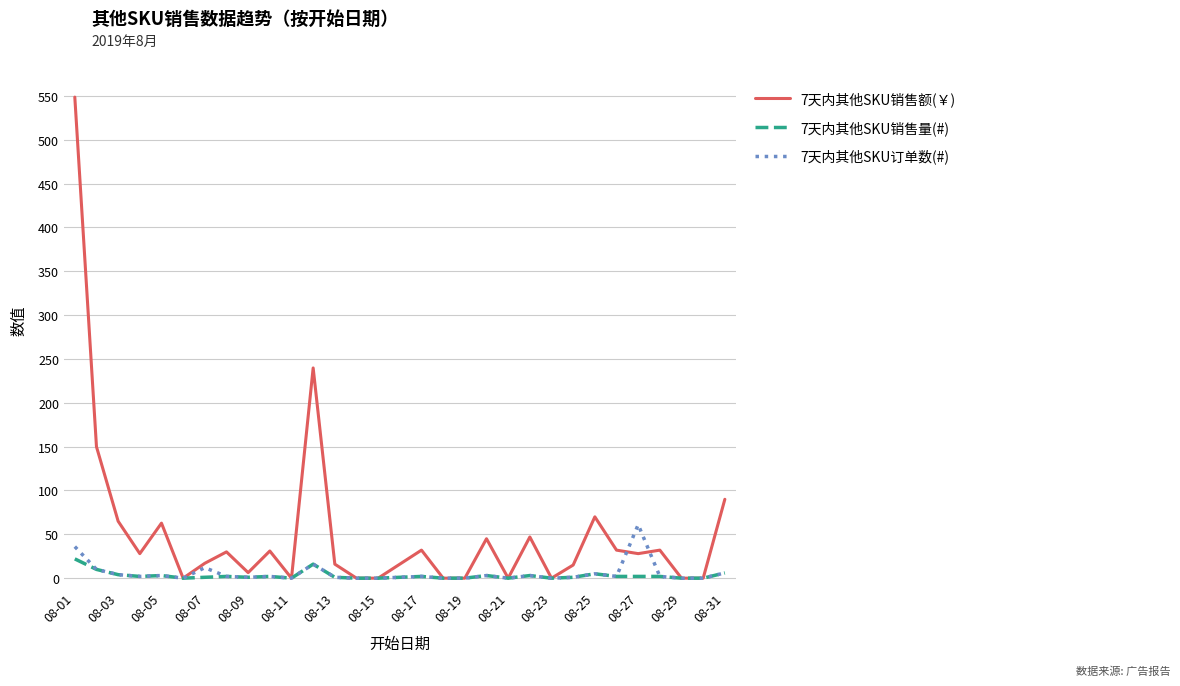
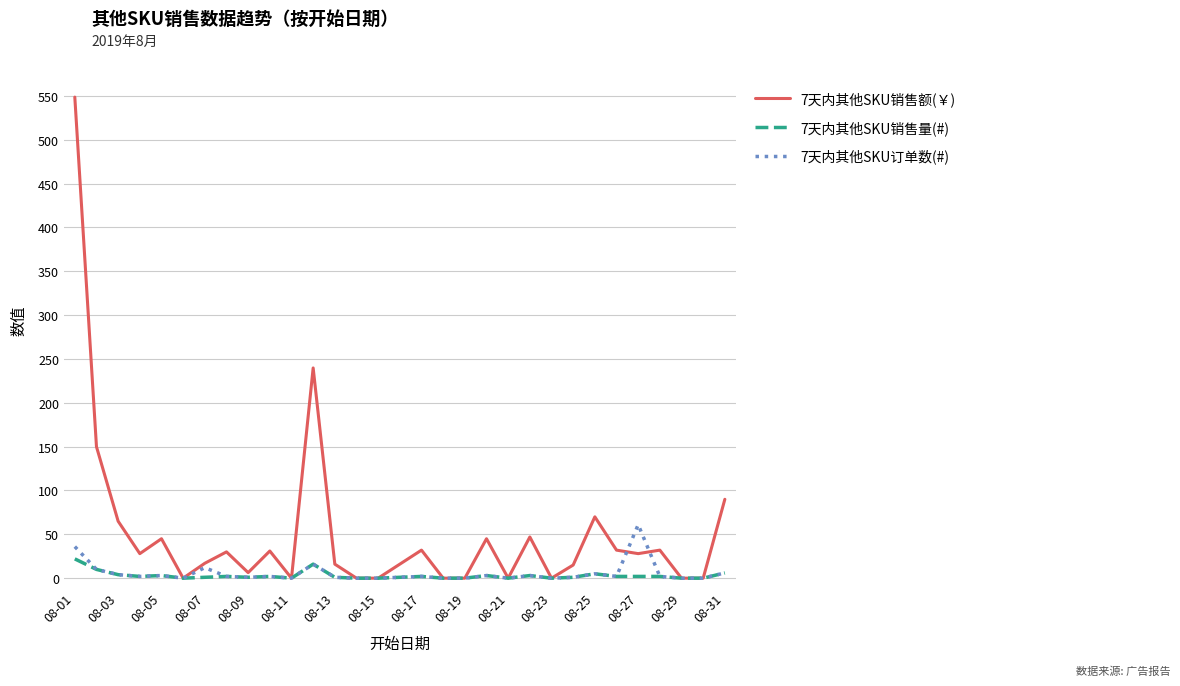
  {
    "7天内其他SKU销售额(￥)": {
      "08-01": 550,
      "08-03": 60,
-     "08-05": 60,
+     "08-05": 40,
      "08-07": 20,
      "08-09": 10,
      "08-13": 20,
      "08-17": 30,
      "08-25": 70,
      "08-27": 30,
      "08-31": 90
    },
    "7天内其他SKU销售量(#)": {
      "08-01": 20,
      "08-07": 0,
      "08-27": 0
    },
    "7天内其他SKU订单数(#)": {
      "08-01": 40,
      "08-07": 10,
      "08-27": 60
    }
  }
